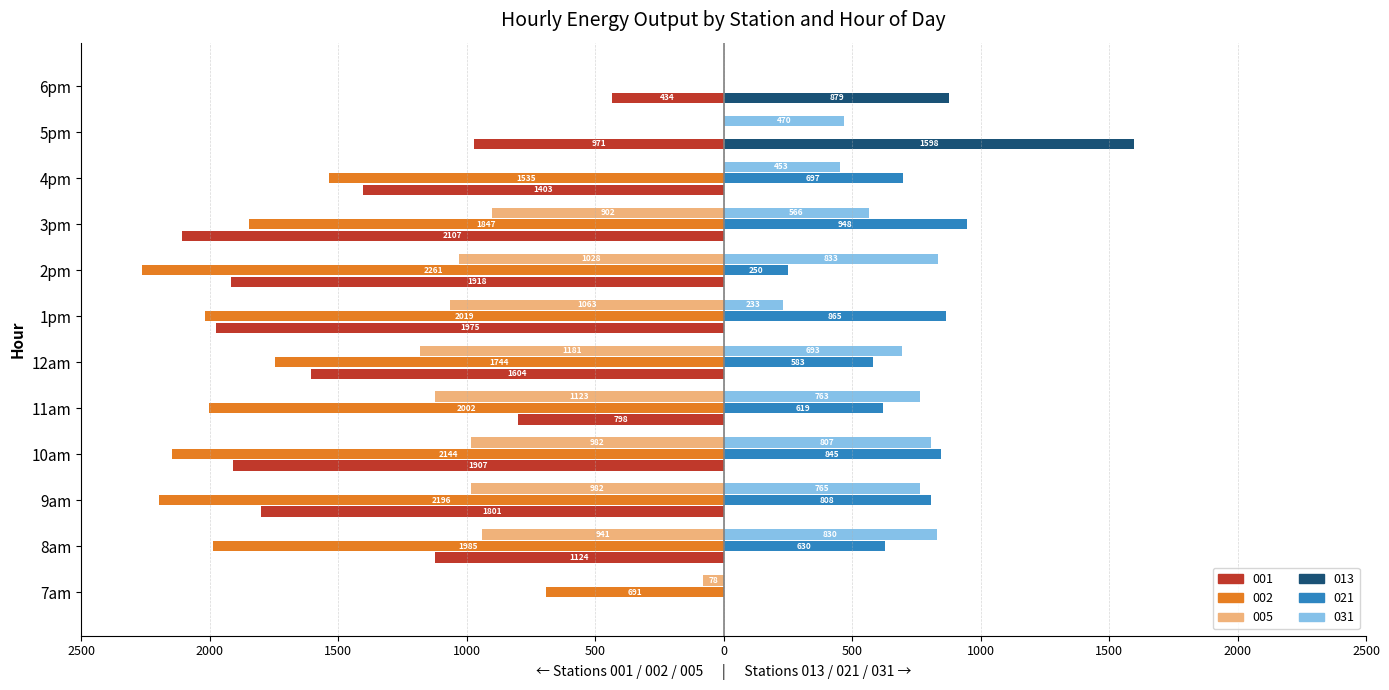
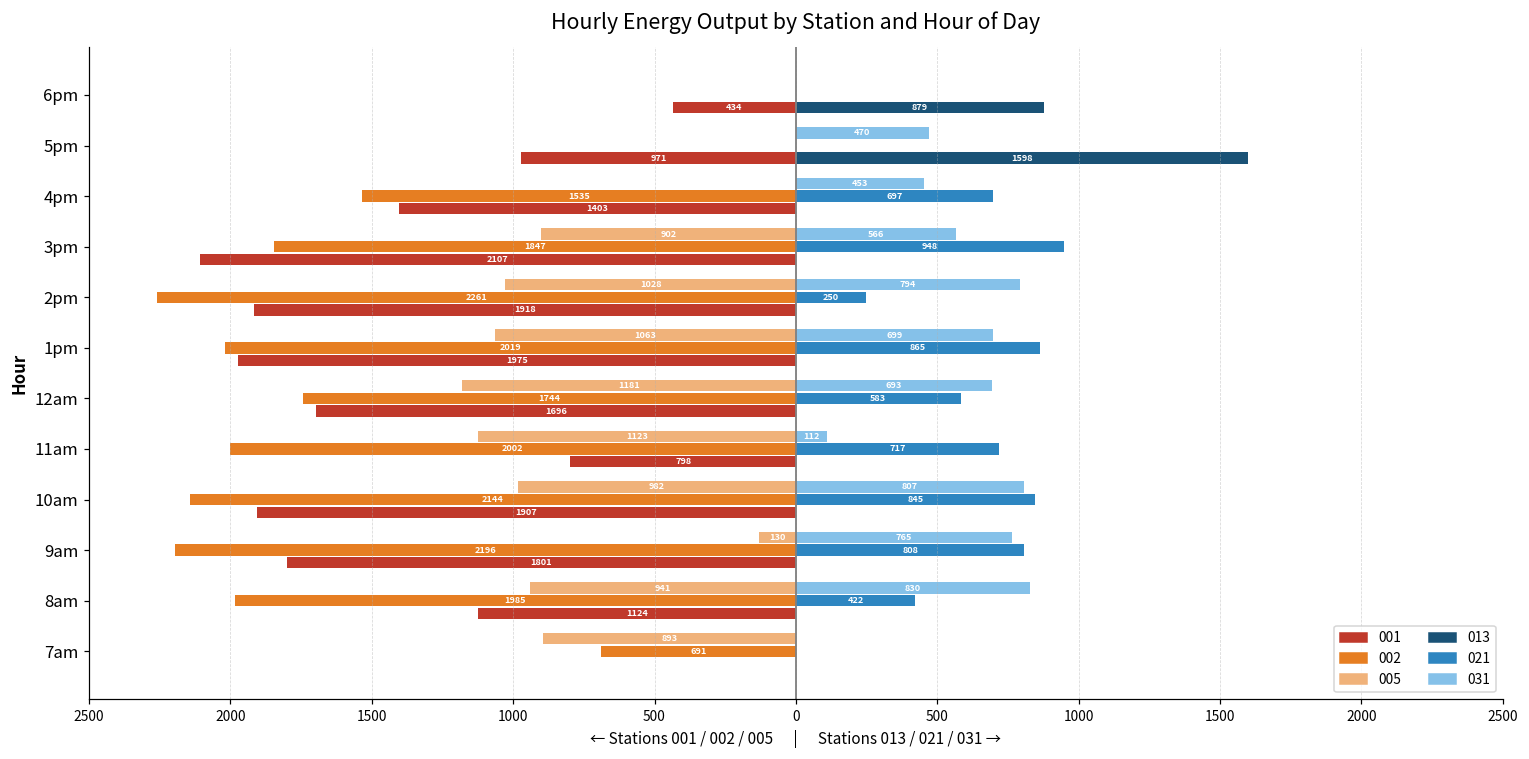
  {
    "001": {
-     "12am": 1604
+     "12am": 1696
    },
    "005": {
-     "9am": 982,
-     "7am": 78
+     "9am": 130,
+     "7am": 893
    },
    "013": {
      "6pm": 879,
      "5pm": 1598
    },
    "021": {
      "4pm": 697,
      "3pm": 948,
      "2pm": 250,
      "1pm": 865,
      "12am": 583,
-     "11am": 619,
+     "11am": 717,
      "10am": 845,
      "9am": 808,
-     "8am": 630
+     "8am": 422
    },
    "031": {
      "5pm": 470,
      "4pm": 453,
      "3pm": 566,
-     "2pm": 833,
-     "1pm": 233,
+     "2pm": 794,
+     "1pm": 699,
      "12am": 693,
-     "11am": 763,
+     "11am": 112,
      "10am": 807,
      "9am": 765,
      "8am": 830
    }
  }
